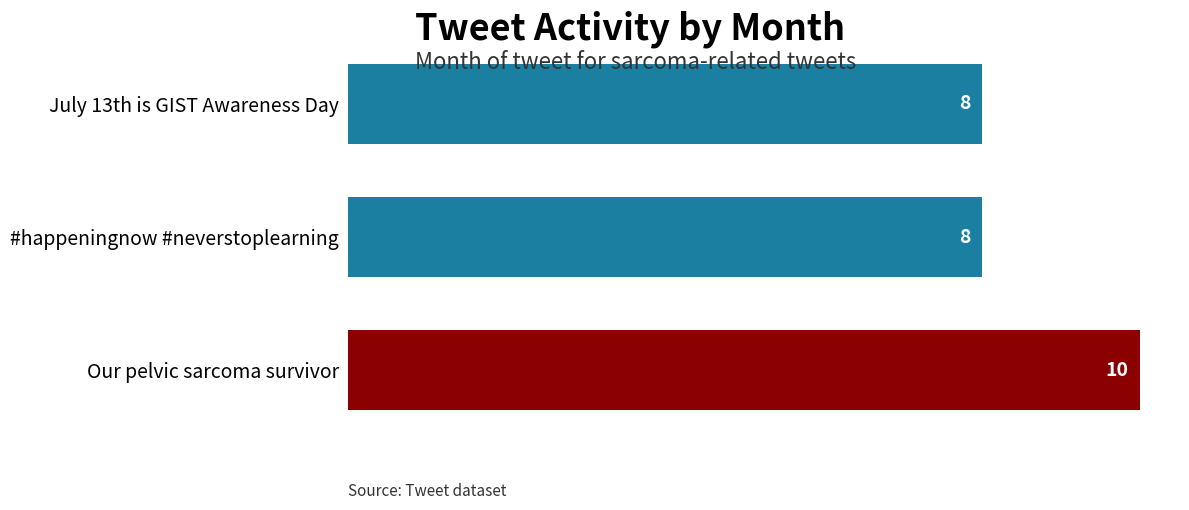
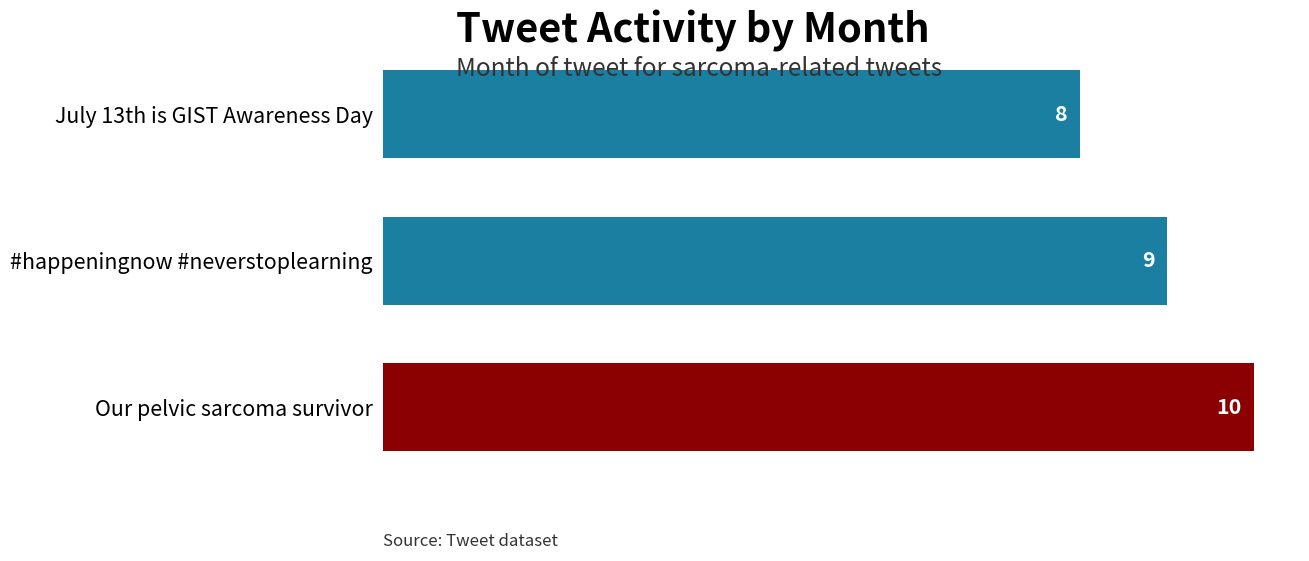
  {
    "July 13th is GIST Awareness Day": 8,
-   "#happeningnow #neverstoplearning": 8,
+   "#happeningnow #neverstoplearning": 9,
    "Our pelvic sarcoma survivor": 10
  }
